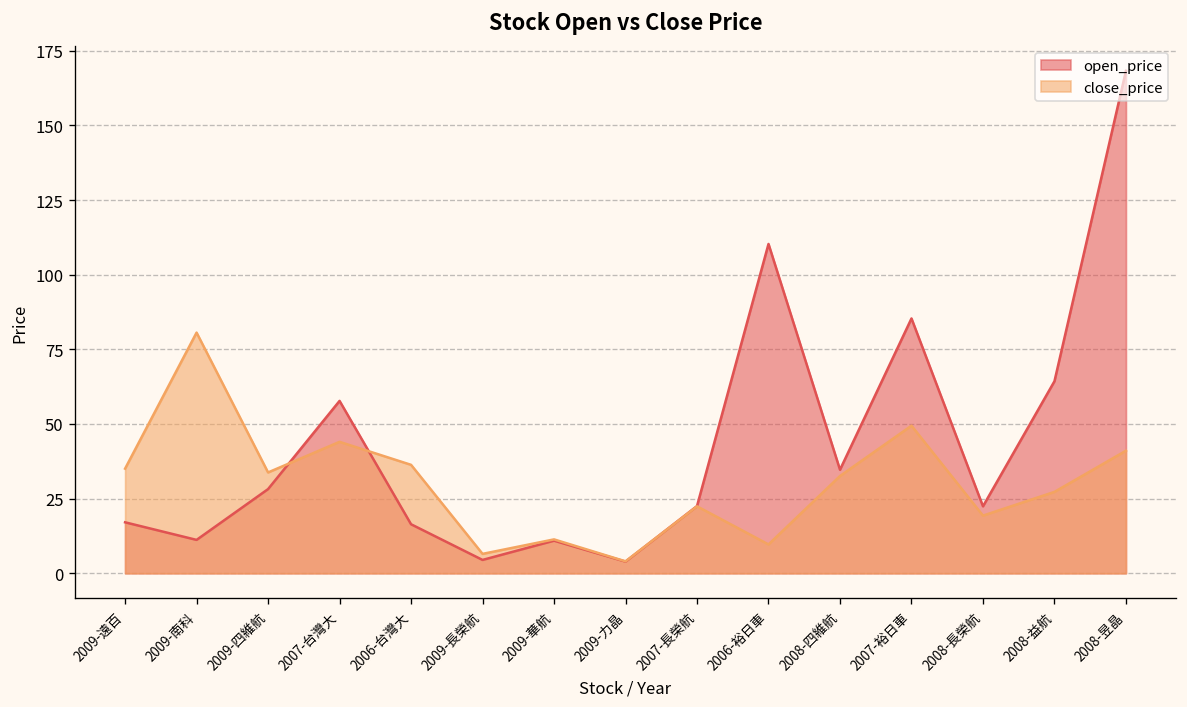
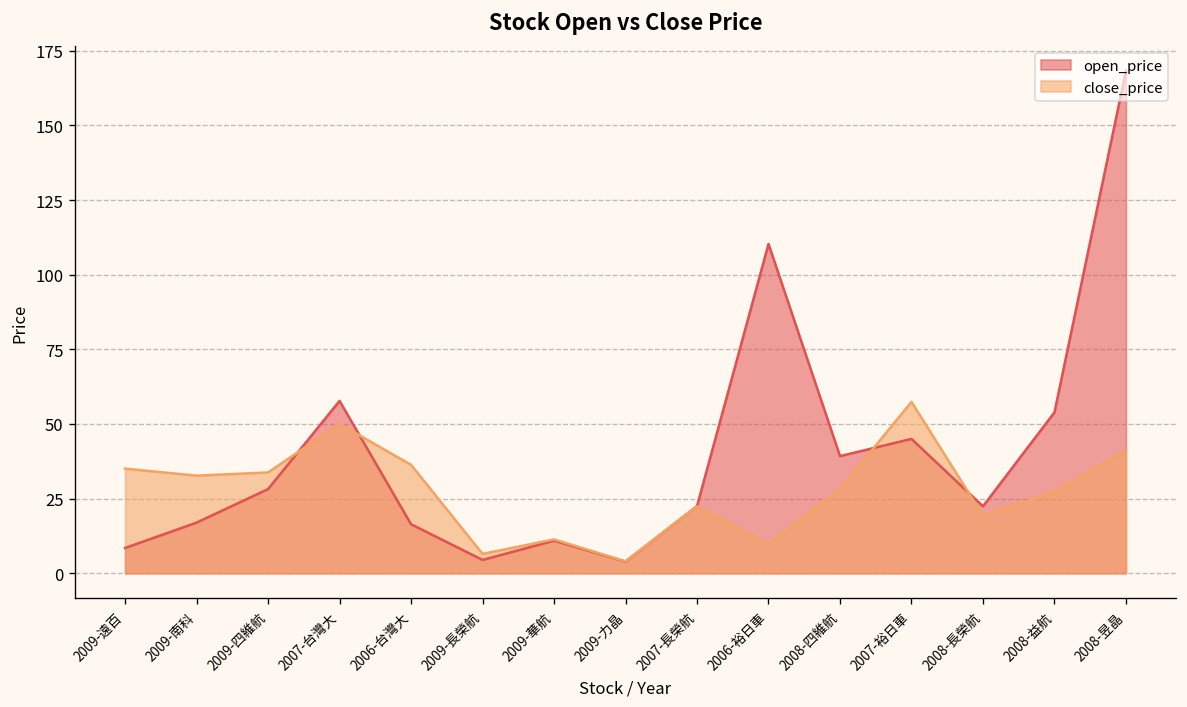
  {
    "open_price": {
-     "2009-遠百": 17,
-     "2009-南科": 11,
+     "2009-遠百": 8,
+     "2009-南科": 17,
      "2009-四維航": 28,
      "2007-台灣大": 58,
      "2006-台灣大": 16,
      "2009-長榮航": 4,
      "2006-裕日車": 110,
-     "2008-四維航": 35,
-     "2007-裕日車": 85,
+     "2008-四維航": 39,
+     "2007-裕日車": 45,
      "2008-長榮航": 22,
-     "2008-益航": 64
+     "2008-益航": 54
    },
    "close_price": {
      "2009-遠百": 35,
-     "2009-南科": 81,
+     "2009-南科": 33,
      "2009-四維航": 34,
-     "2007-台灣大": 44,
+     "2007-台灣大": 50,
      "2006-台灣大": 36,
      "2009-長榮航": 7,
      "2006-裕日車": 10,
-     "2008-四維航": 33,
-     "2007-裕日車": 49,
+     "2008-四維航": 28,
+     "2007-裕日車": 57,
      "2008-長榮航": 19,
      "2008-益航": 27,
      "2008-昱晶": 41
    }
  }
